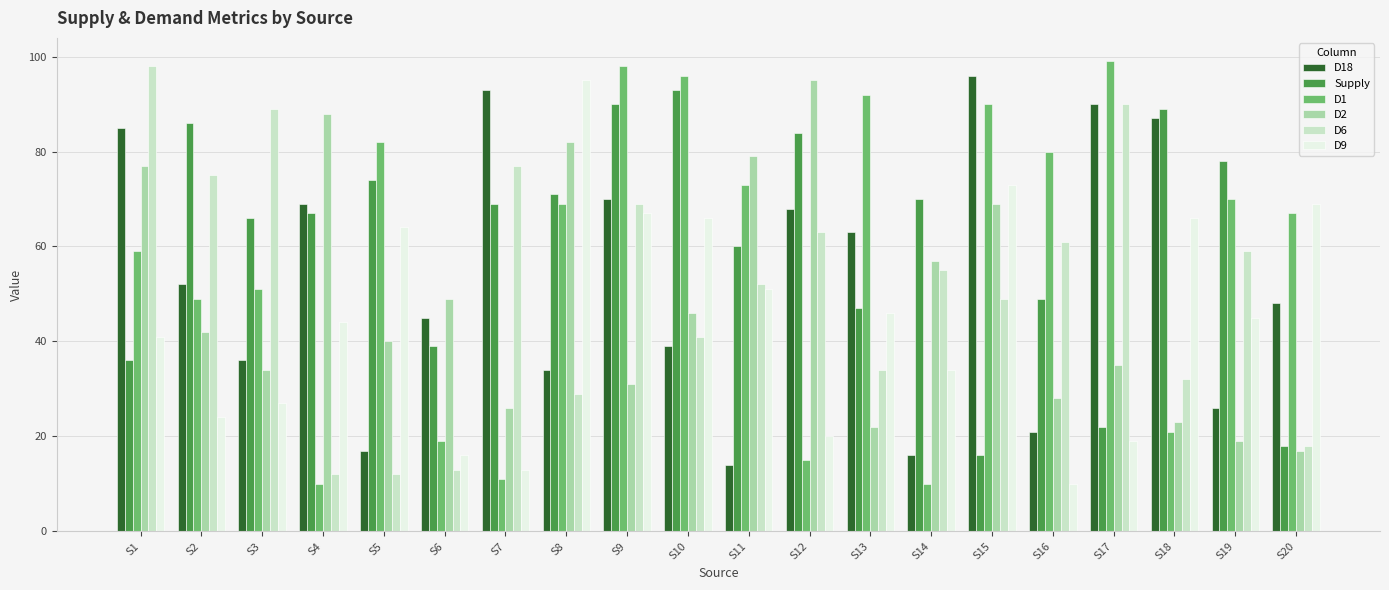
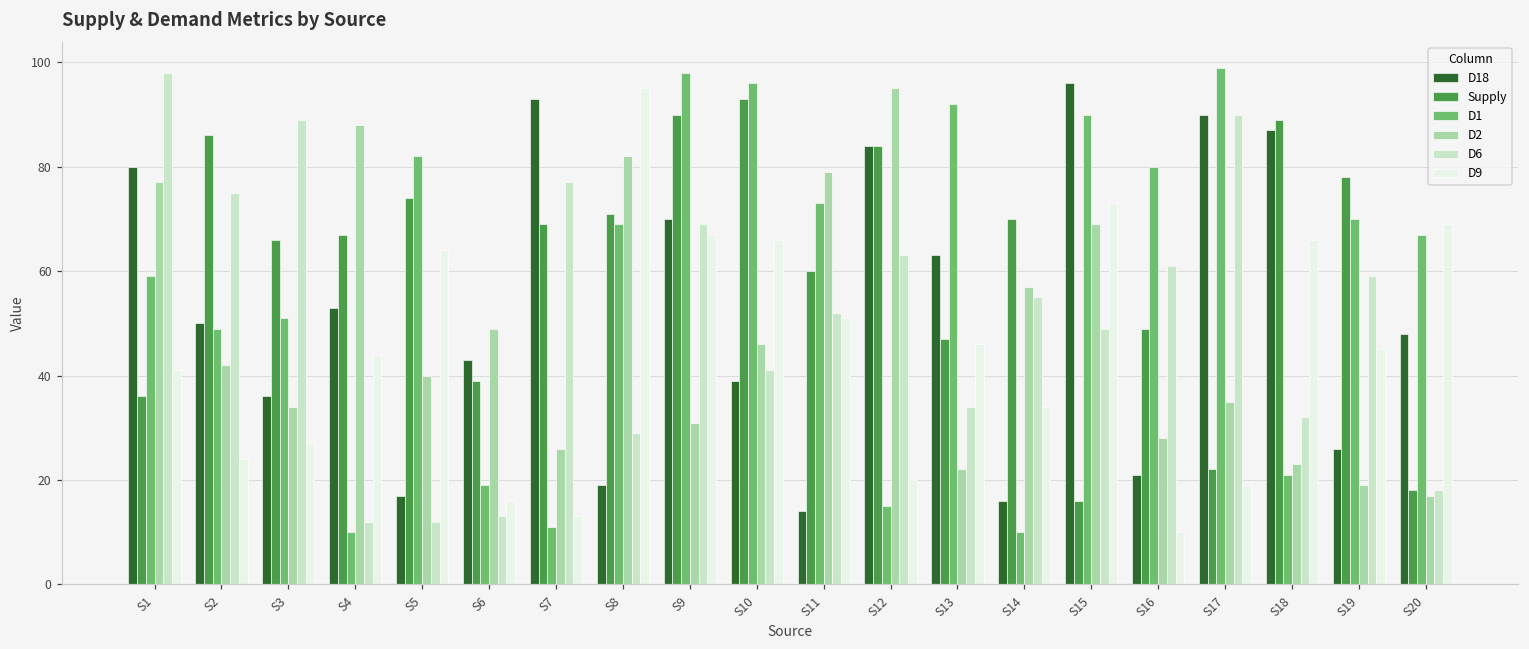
  {
    "D18": {
-     "S1": 85,
-     "S2": 52,
+     "S1": 80,
+     "S2": 50,
      "S3": 36,
-     "S4": 69,
+     "S4": 53,
      "S5": 17,
-     "S6": 45,
+     "S6": 43,
      "S7": 93,
-     "S8": 34,
+     "S8": 19,
      "S9": 70,
      "S10": 39,
      "S11": 14,
-     "S12": 68,
+     "S12": 84,
      "S13": 63,
      "S14": 16,
      "S15": 96,
      "S16": 21,
      "S17": 90,
      "S18": 87,
      "S19": 26,
      "S20": 48
    }
  }
